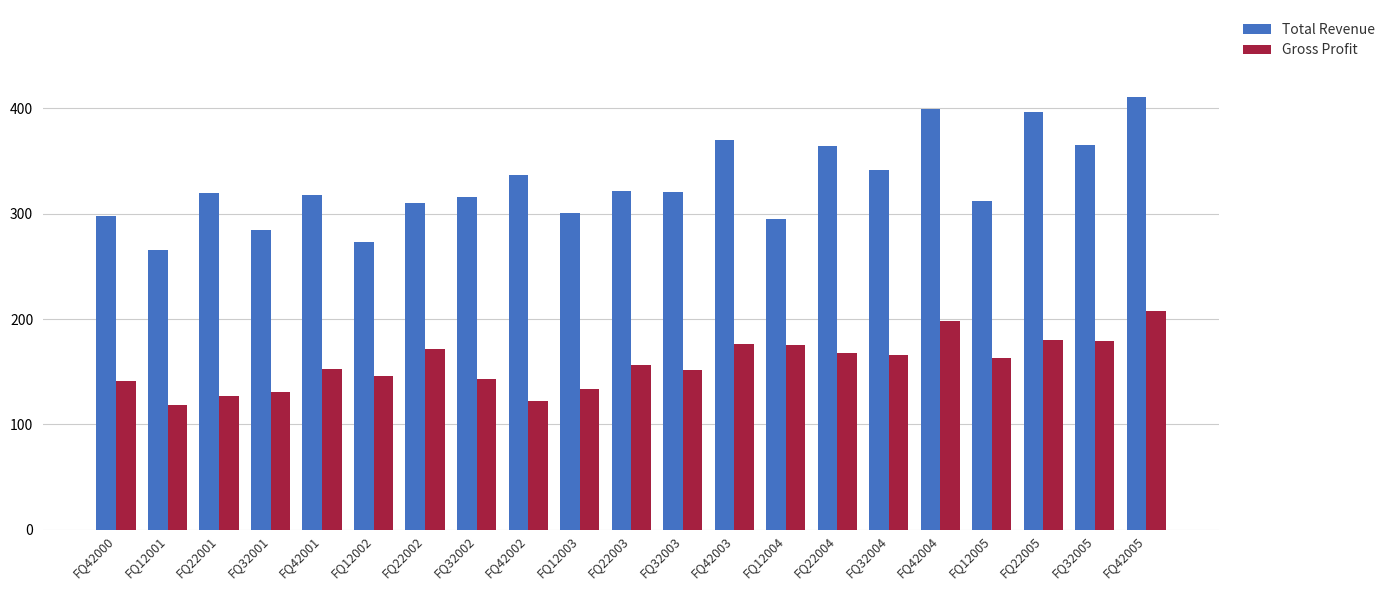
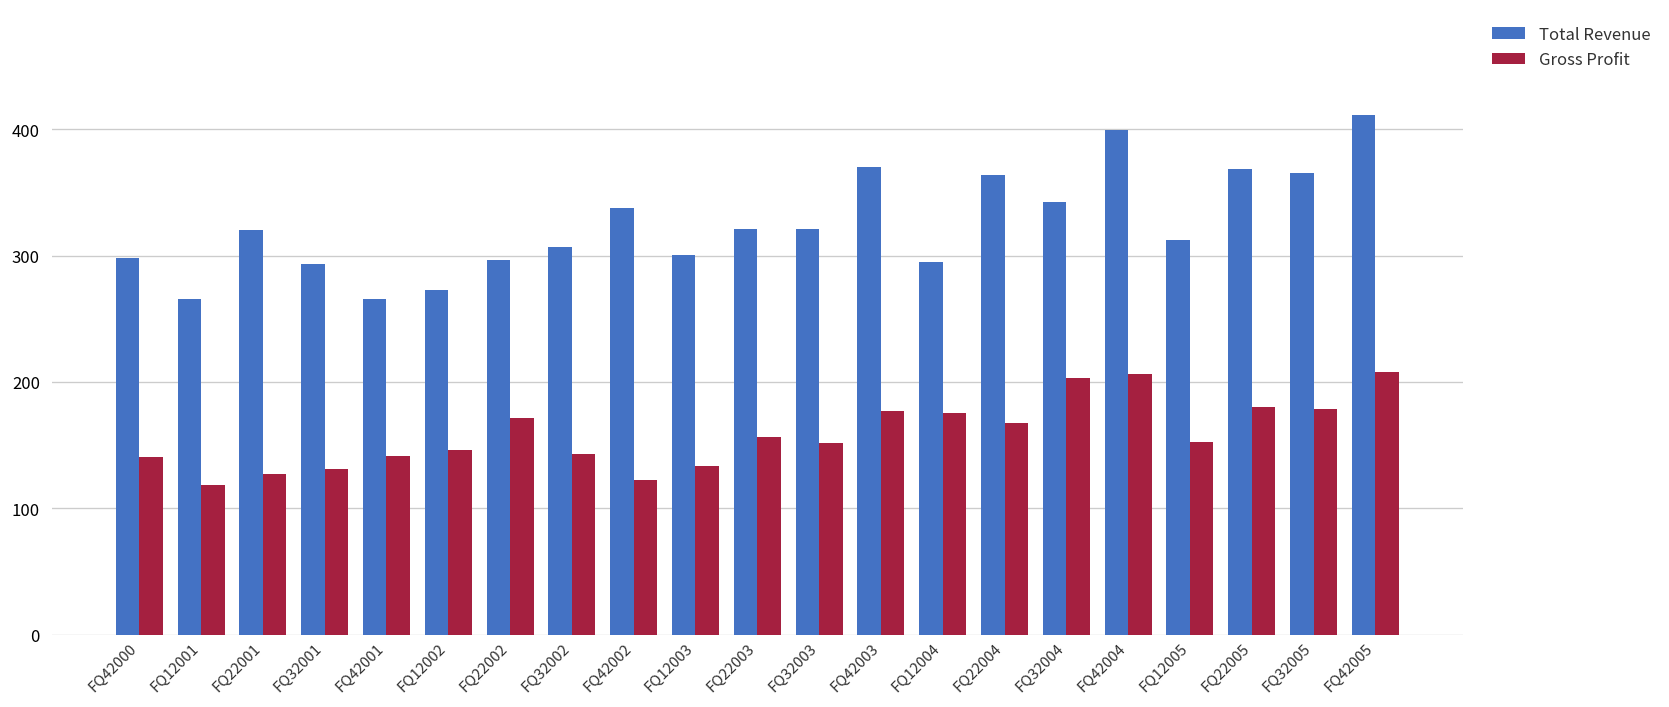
  {
    "Total Revenue": {
      "FQ42000": 298,
      "FQ12001": 266,
      "FQ22001": 320,
-     "FQ32001": 285,
-     "FQ42001": 318,
+     "FQ32001": 293,
+     "FQ42001": 265,
      "FQ12002": 273,
-     "FQ22002": 310,
-     "FQ32002": 316,
+     "FQ22002": 296,
+     "FQ32002": 307,
      "FQ42002": 337,
      "FQ12003": 301,
      "FQ22003": 321,
      "FQ32003": 321,
      "FQ42003": 370,
      "FQ12004": 295,
      "FQ22004": 364,
      "FQ32004": 342,
      "FQ42004": 399,
      "FQ12005": 312,
-     "FQ22005": 396,
+     "FQ22005": 369,
      "FQ32005": 365,
      "FQ42005": 411
    },
    "Gross Profit": {
      "FQ42000": 141,
      "FQ12001": 118,
      "FQ22001": 127,
      "FQ32001": 131,
-     "FQ42001": 153,
+     "FQ42001": 142,
      "FQ12002": 146,
      "FQ22002": 172,
      "FQ32002": 143,
      "FQ42002": 123,
      "FQ12003": 134,
      "FQ22003": 156,
      "FQ32003": 152,
      "FQ42003": 177,
      "FQ12004": 176,
      "FQ22004": 168,
-     "FQ32004": 166,
-     "FQ42004": 198,
-     "FQ12005": 163,
+     "FQ32004": 203,
+     "FQ42004": 206,
+     "FQ12005": 153,
      "FQ22005": 180,
      "FQ32005": 179,
      "FQ42005": 208
    }
  }
